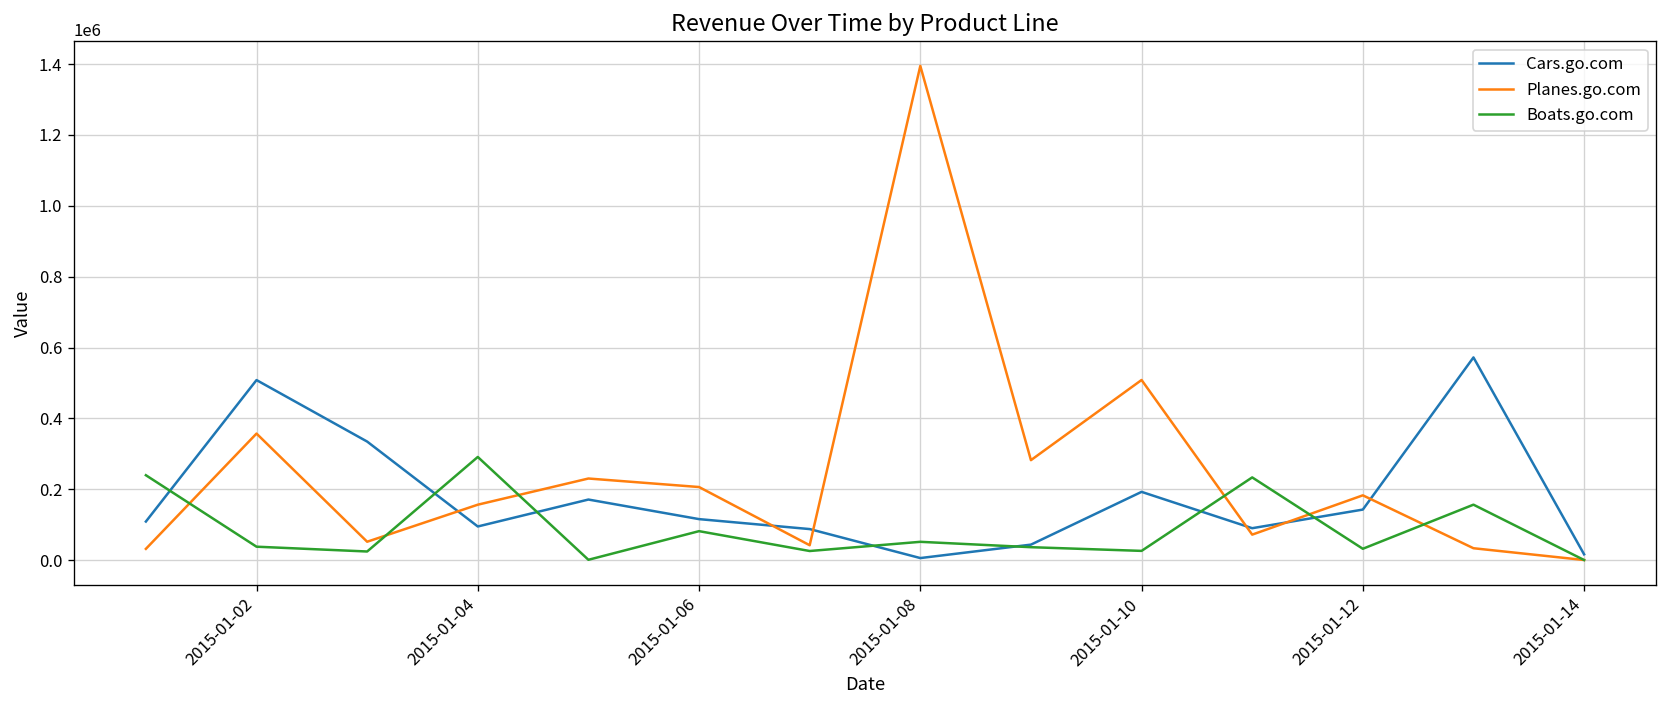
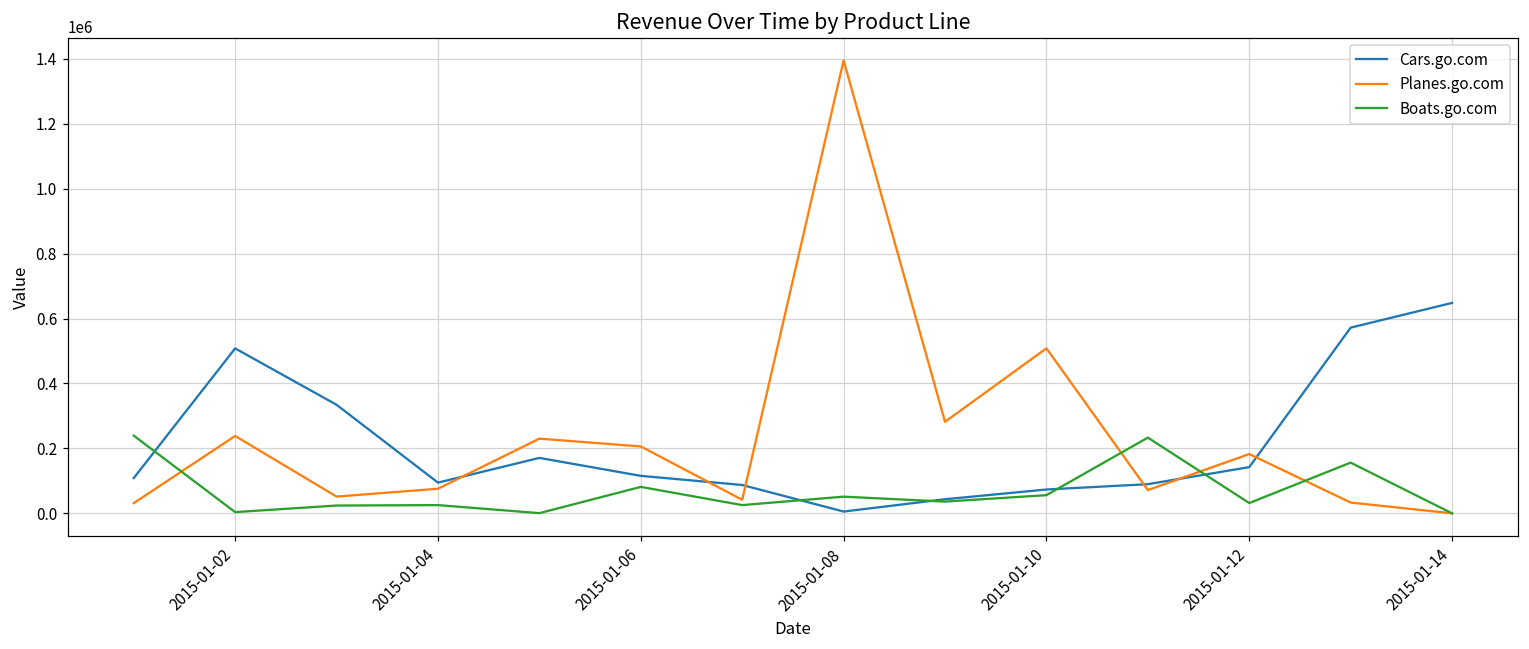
  {
    "Cars.go.com": {
      "2015-01-02": 510000,
      "2015-01-04": 90000,
      "2015-01-06": 120000,
      "2015-01-08": 10000,
-     "2015-01-10": 190000,
+     "2015-01-10": 70000,
      "2015-01-12": 140000,
-     "2015-01-14": 20000
+     "2015-01-14": 650000
    },
    "Planes.go.com": {
-     "2015-01-02": 360000,
-     "2015-01-04": 160000,
+     "2015-01-02": 240000,
+     "2015-01-04": 80000,
      "2015-01-06": 210000,
      "2015-01-08": 1400000,
      "2015-01-10": 510000,
      "2015-01-12": 180000
    },
    "Boats.go.com": {
-     "2015-01-02": 40000,
-     "2015-01-04": 290000,
+     "2015-01-02": 0,
+     "2015-01-04": 30000,
      "2015-01-06": 80000,
      "2015-01-08": 50000,
-     "2015-01-10": 30000,
+     "2015-01-10": 60000,
      "2015-01-12": 30000
    }
  }
